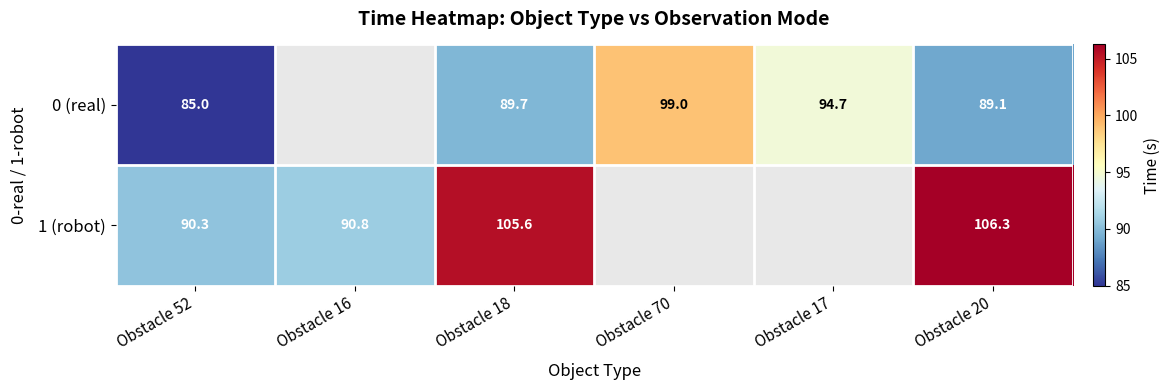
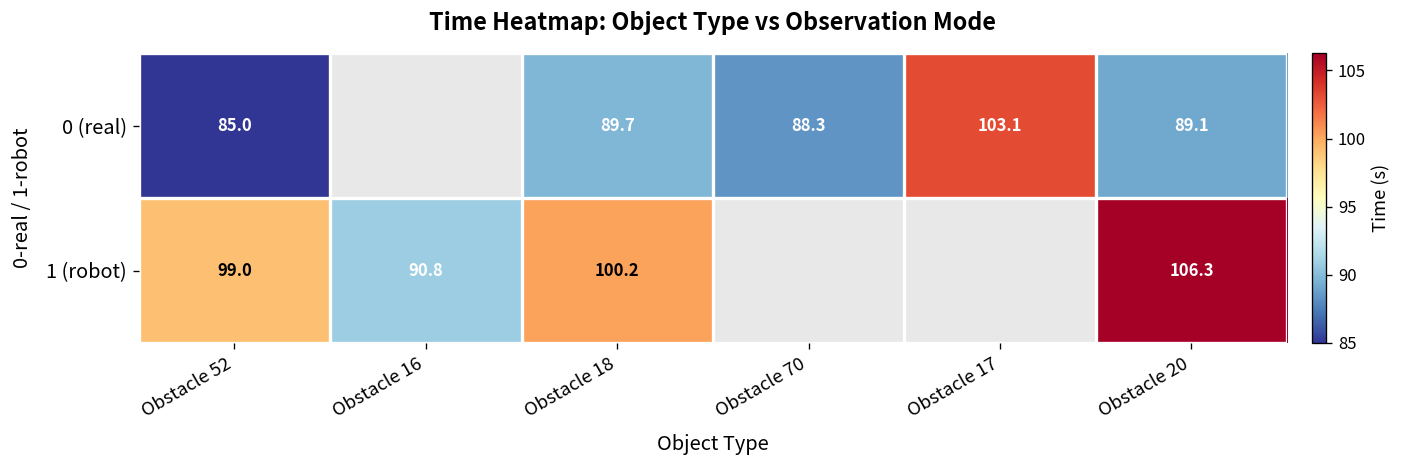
  {
    "0 (real)": {
      "Obstacle 52": 85.0,
      "Obstacle 18": 89.7,
-     "Obstacle 70": 99.0,
-     "Obstacle 17": 94.7,
+     "Obstacle 70": 88.3,
+     "Obstacle 17": 103.1,
      "Obstacle 20": 89.1
    },
    "1 (robot)": {
-     "Obstacle 52": 90.3,
+     "Obstacle 52": 99.0,
      "Obstacle 16": 90.8,
-     "Obstacle 18": 105.6,
+     "Obstacle 18": 100.2,
      "Obstacle 20": 106.3
    }
  }
